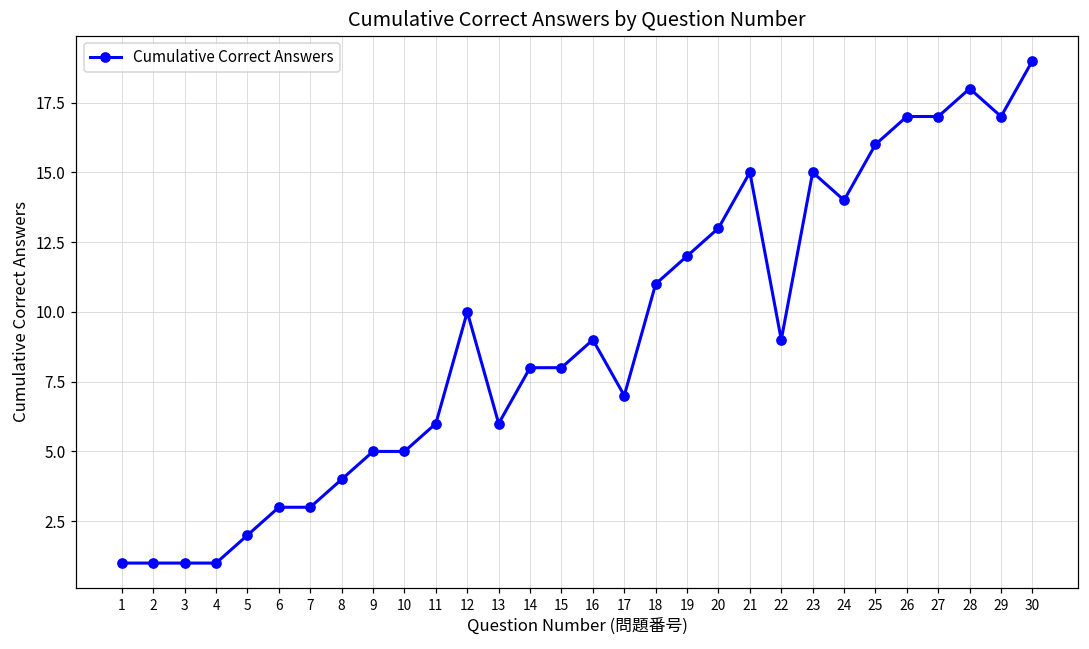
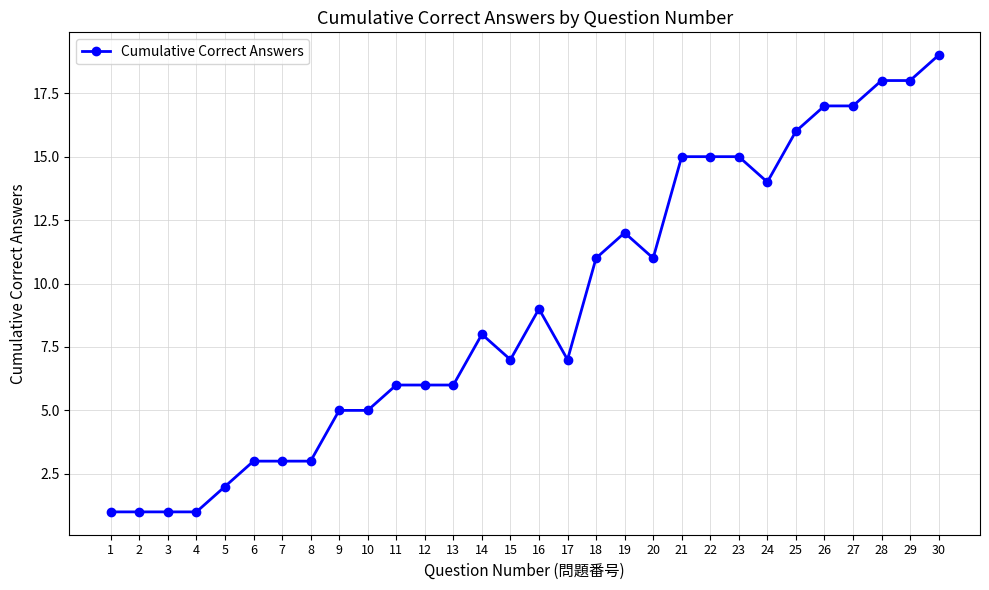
  {
    "1": 1,
    "2": 1,
    "3": 1,
    "4": 1,
    "5": 2,
    "6": 3,
    "7": 3,
-   "8": 4,
+   "8": 3,
    "9": 5,
    "10": 5,
    "11": 6,
-   "12": 10,
+   "12": 6,
    "13": 6,
    "14": 8,
-   "15": 8,
+   "15": 7,
    "16": 9,
    "17": 7,
    "18": 11,
    "19": 12,
-   "20": 13,
+   "20": 11,
    "21": 15,
-   "22": 9,
+   "22": 15,
    "23": 15,
    "24": 14,
    "25": 16,
    "26": 17,
    "27": 17,
    "28": 18,
-   "29": 17,
+   "29": 18,
    "30": 19
  }
